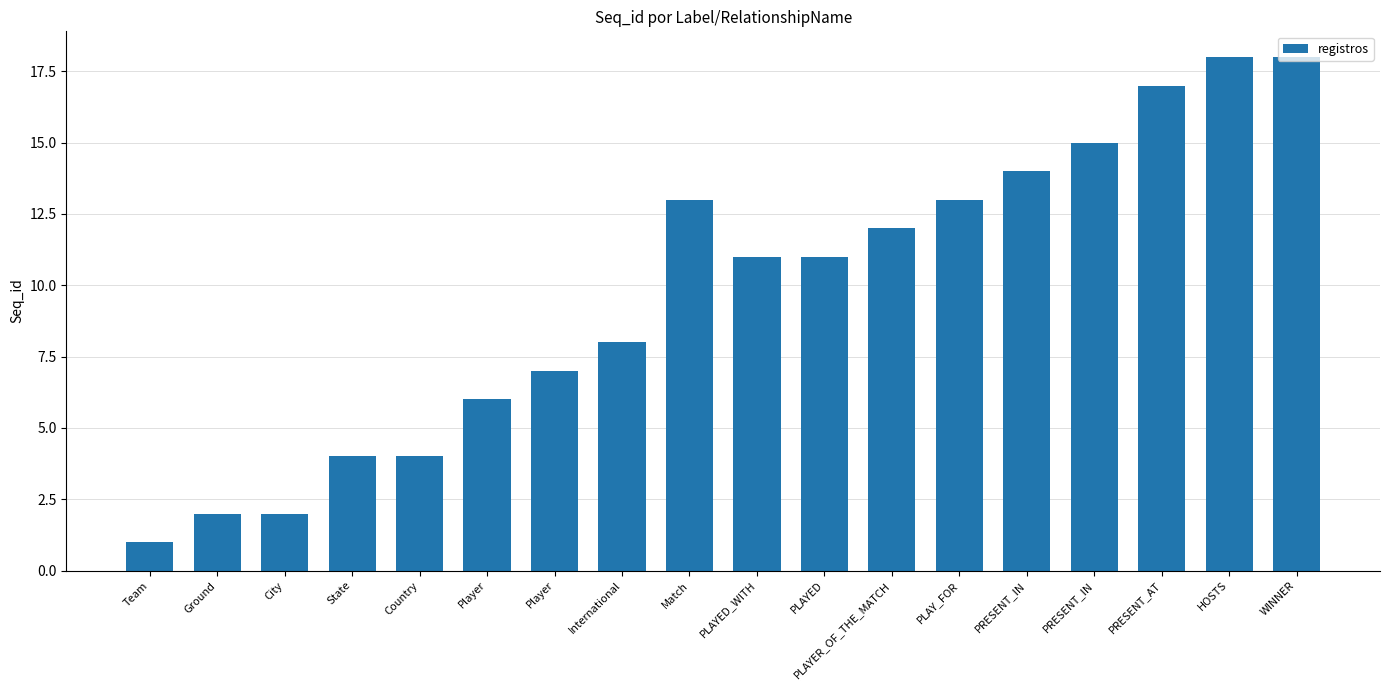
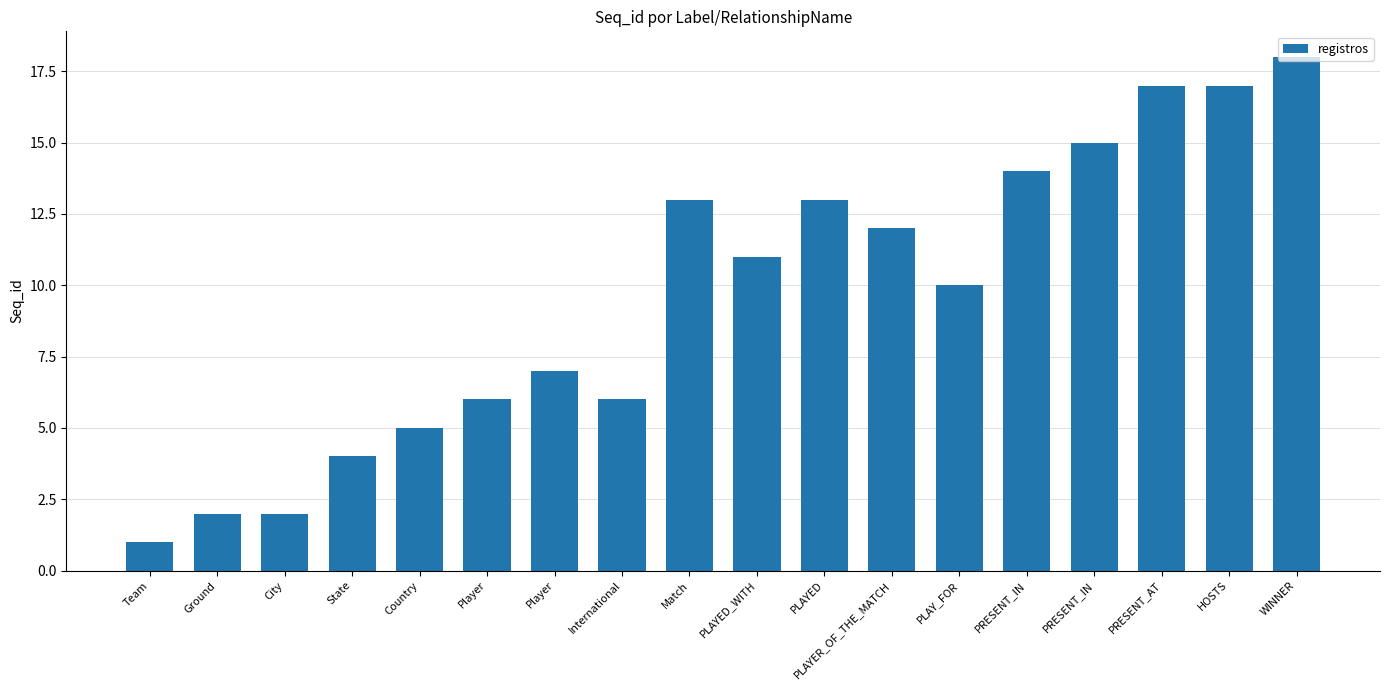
  {
    "Team": 1,
    "Ground": 2,
    "City": 2,
    "State": 4,
-   "Country": 4,
-   "International": 8,
+   "Country": 5,
+   "International": 6,
    "Match": 13,
    "PLAYED_WITH": 11,
-   "PLAYED": 11,
+   "PLAYED": 13,
    "PLAYER_OF_THE_MATCH": 12,
-   "PLAY_FOR": 13,
+   "PLAY_FOR": 10,
    "PRESENT_AT": 17,
-   "HOSTS": 18
+   "HOSTS": 17
  }
